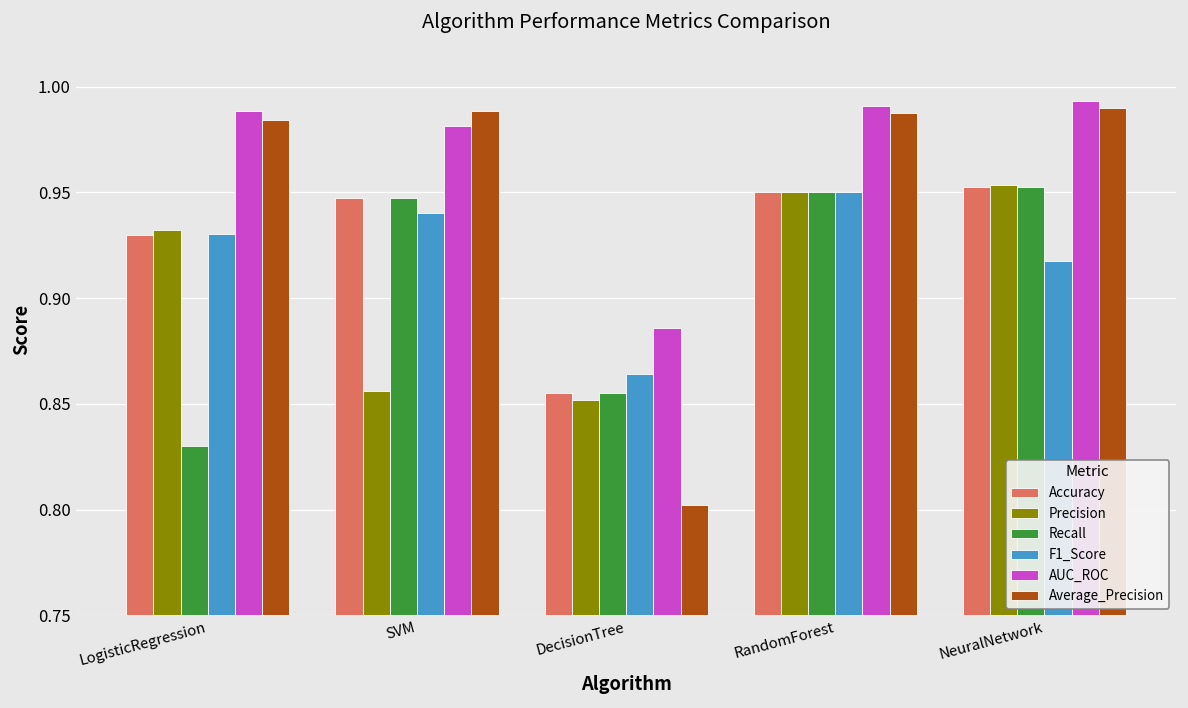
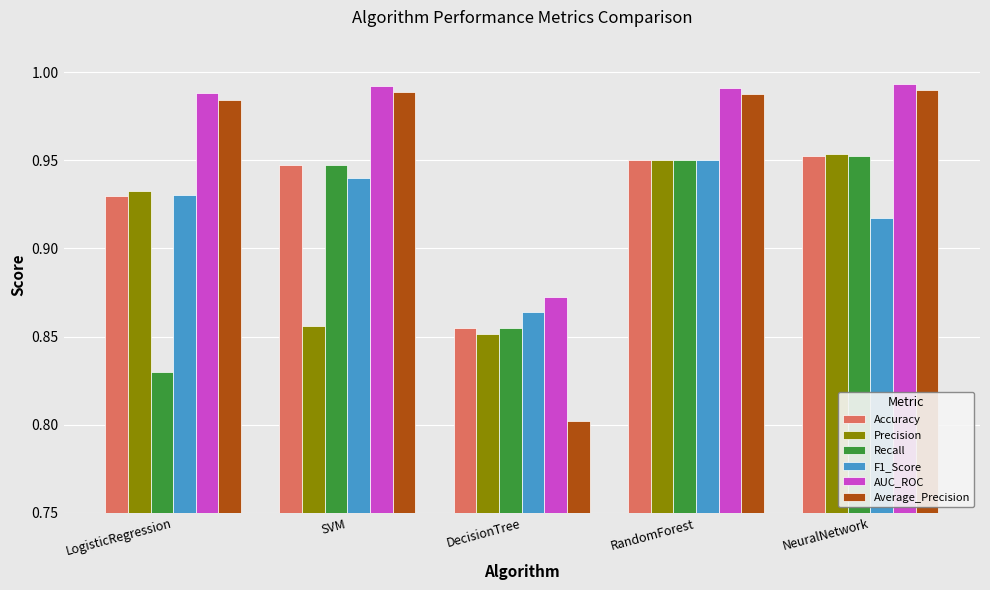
  {
    "Accuracy": {
      "LogisticRegression": 0.930,
      "SVM": 0.948,
      "DecisionTree": 0.855,
      "RandomForest": 0.950,
      "NeuralNetwork": 0.953
    },
    "Precision": {
      "LogisticRegression": 0.932,
      "SVM": 0.856,
      "DecisionTree": 0.852,
      "RandomForest": 0.950,
      "NeuralNetwork": 0.953
    },
    "Recall": {
      "LogisticRegression": 0.830,
      "SVM": 0.948,
      "DecisionTree": 0.855,
      "RandomForest": 0.950,
      "NeuralNetwork": 0.953
    },
    "F1_Score": {
      "LogisticRegression": 0.930,
      "SVM": 0.940,
      "DecisionTree": 0.864,
      "RandomForest": 0.950,
      "NeuralNetwork": 0.917
    },
    "AUC_ROC": {
      "LogisticRegression": 0.988,
-     "SVM": 0.981,
-     "DecisionTree": 0.886,
+     "SVM": 0.992,
+     "DecisionTree": 0.872,
      "RandomForest": 0.991,
      "NeuralNetwork": 0.993
    },
    "Average_Precision": {
      "LogisticRegression": 0.984,
      "SVM": 0.989,
      "DecisionTree": 0.802,
      "RandomForest": 0.987,
      "NeuralNetwork": 0.990
    }
  }
